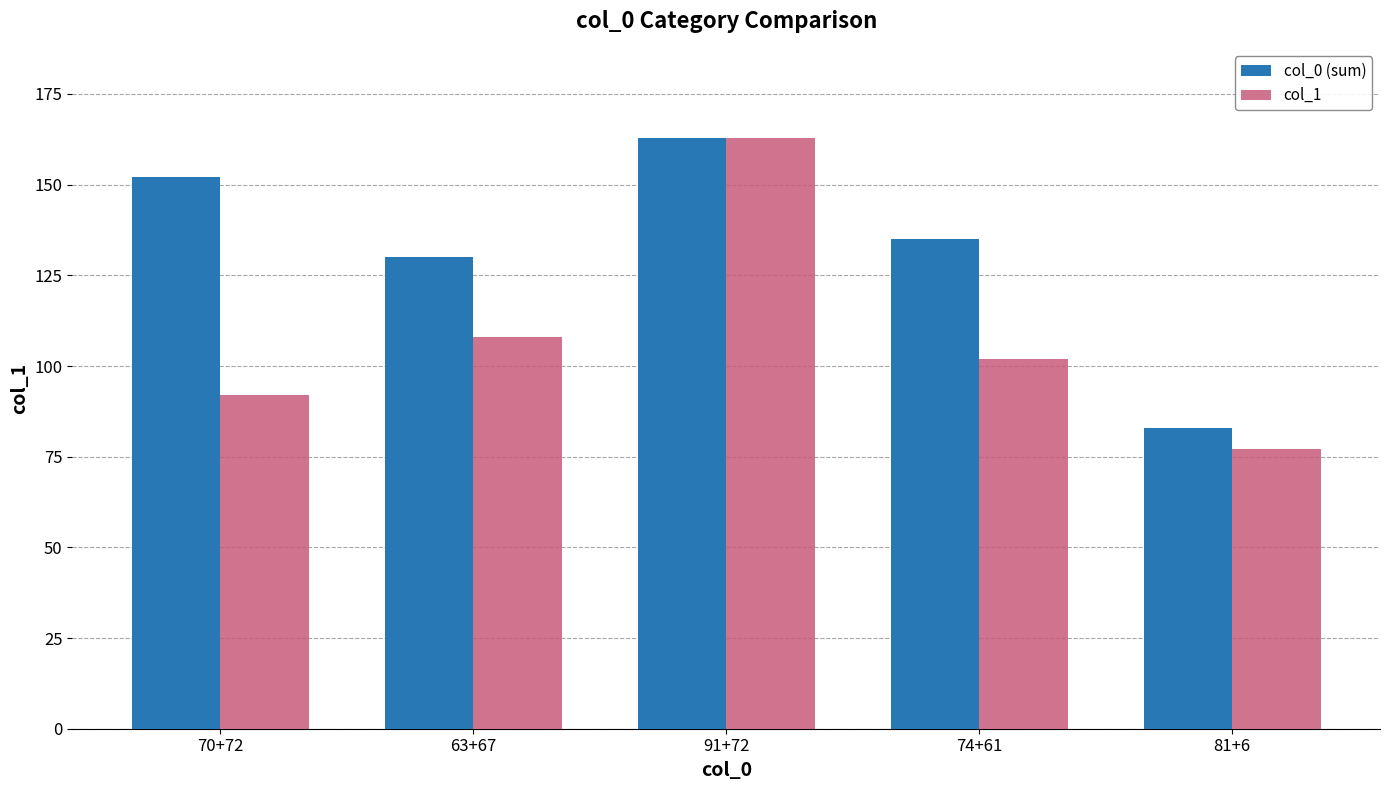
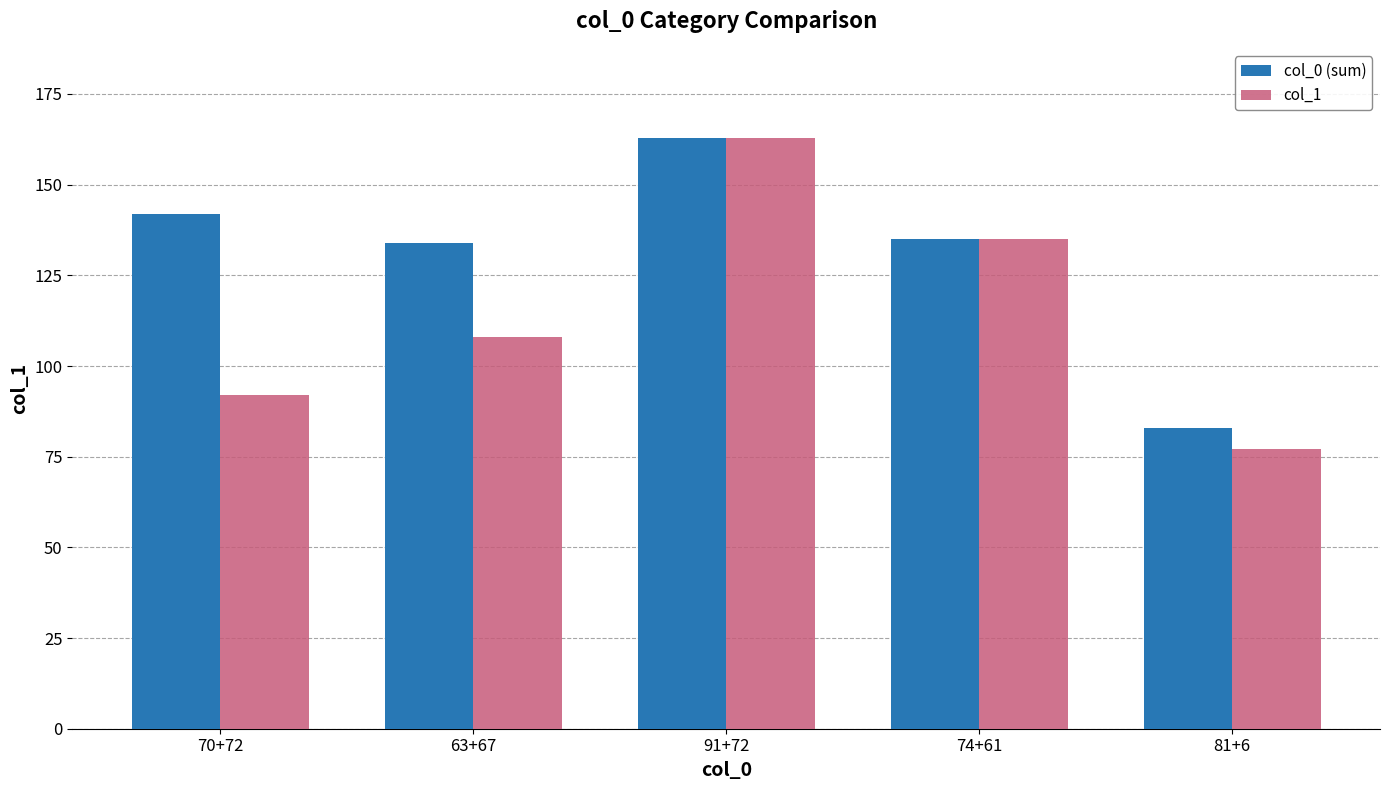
  {
    "col_0 (sum)": {
-     "70+72": 152,
-     "63+67": 130,
+     "70+72": 142,
+     "63+67": 134,
      "91+72": 163,
      "74+61": 135,
      "81+6": 83
    },
    "col_1": {
      "70+72": 92,
      "63+67": 108,
      "91+72": 163,
-     "74+61": 102,
+     "74+61": 135,
      "81+6": 77
    }
  }
